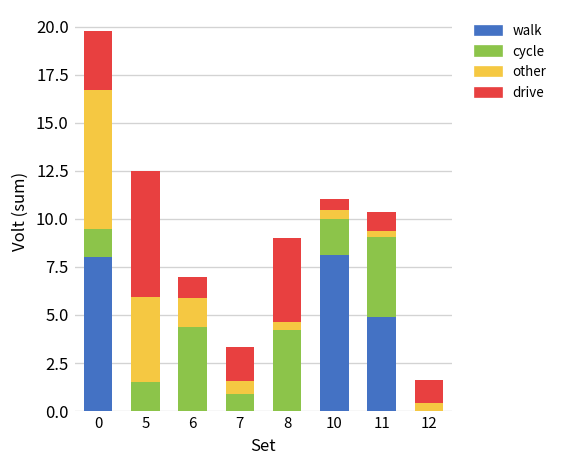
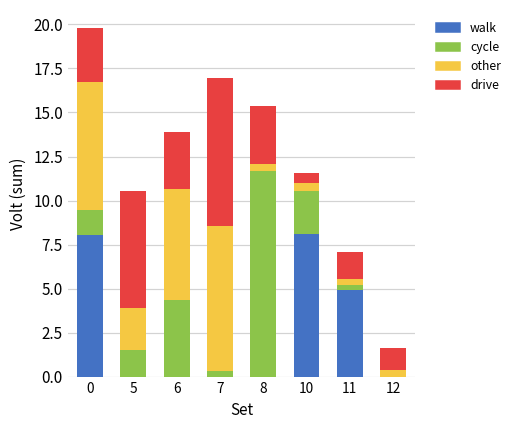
  {
    "walk": {
      "0": 8.0,
      "5": 0.0,
      "6": 0.0,
      "7": 0.0,
      "8": 0.0,
      "10": 8.1,
      "11": 4.9,
      "12": 0.0
    },
    "cycle": {
      "0": 1.4,
      "5": 1.5,
      "6": 4.4,
-     "7": 0.9,
-     "8": 4.2,
-     "10": 1.9,
-     "11": 4.1,
+     "7": 0.3,
+     "8": 11.7,
+     "10": 2.4,
+     "11": 0.3,
      "12": 0.0
    },
    "other": {
      "0": 7.3,
-     "5": 4.4,
-     "6": 1.5,
-     "7": 0.7,
+     "5": 2.4,
+     "6": 6.3,
+     "7": 8.2,
      "8": 0.4,
      "10": 0.5,
      "11": 0.3,
      "12": 0.4
    },
    "drive": {
      "0": 3.1,
      "5": 6.6,
-     "6": 1.1,
-     "7": 1.8,
-     "8": 4.4,
+     "6": 3.2,
+     "7": 8.4,
+     "8": 3.3,
      "10": 0.6,
-     "11": 1.0,
+     "11": 1.5,
      "12": 1.2
    }
  }
